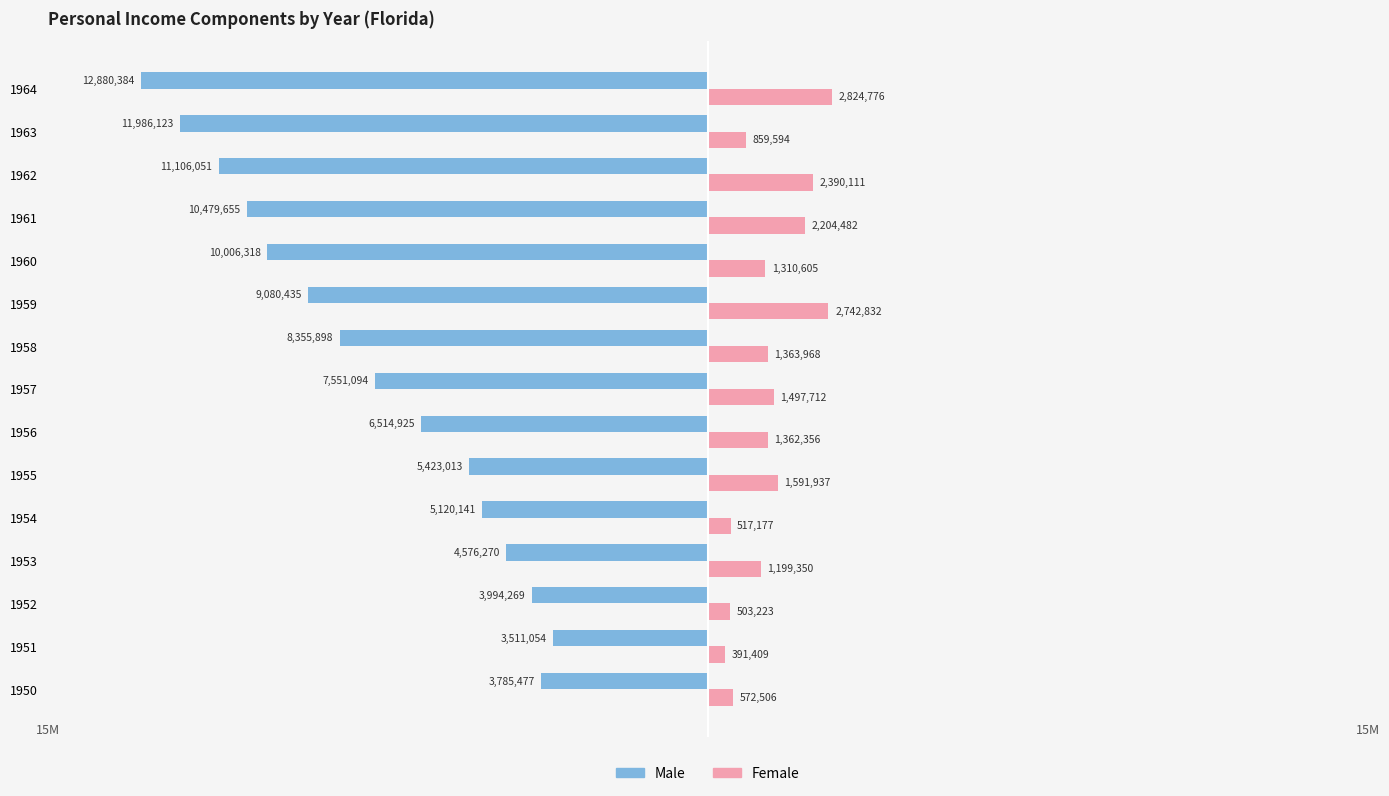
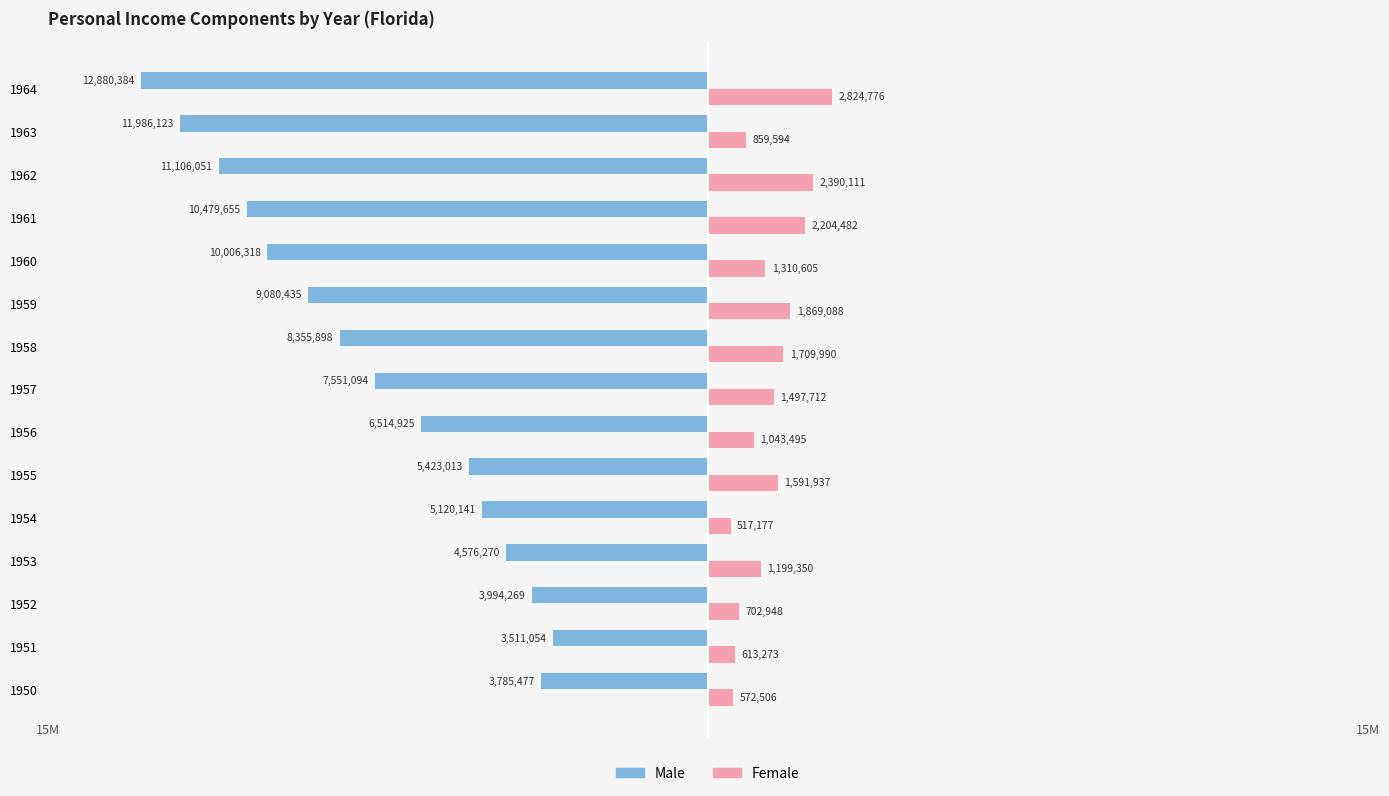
  {
    "Female": {
      "1964": "2,824,776",
      "1963": "859,594",
      "1962": "2,390,111",
      "1961": "2,204,482",
      "1960": "1,310,605",
-     "1959": "2,742,832",
-     "1958": "1,363,968",
+     "1959": "1,869,088",
+     "1958": "1,709,990",
      "1957": "1,497,712",
-     "1956": "1,362,356",
+     "1956": "1,043,495",
      "1955": "1,591,937",
      "1954": "517,177",
      "1953": "1,199,350",
-     "1952": "503,223",
-     "1951": "391,409",
+     "1952": "702,948",
+     "1951": "613,273",
      "1950": "572,506"
    }
  }
